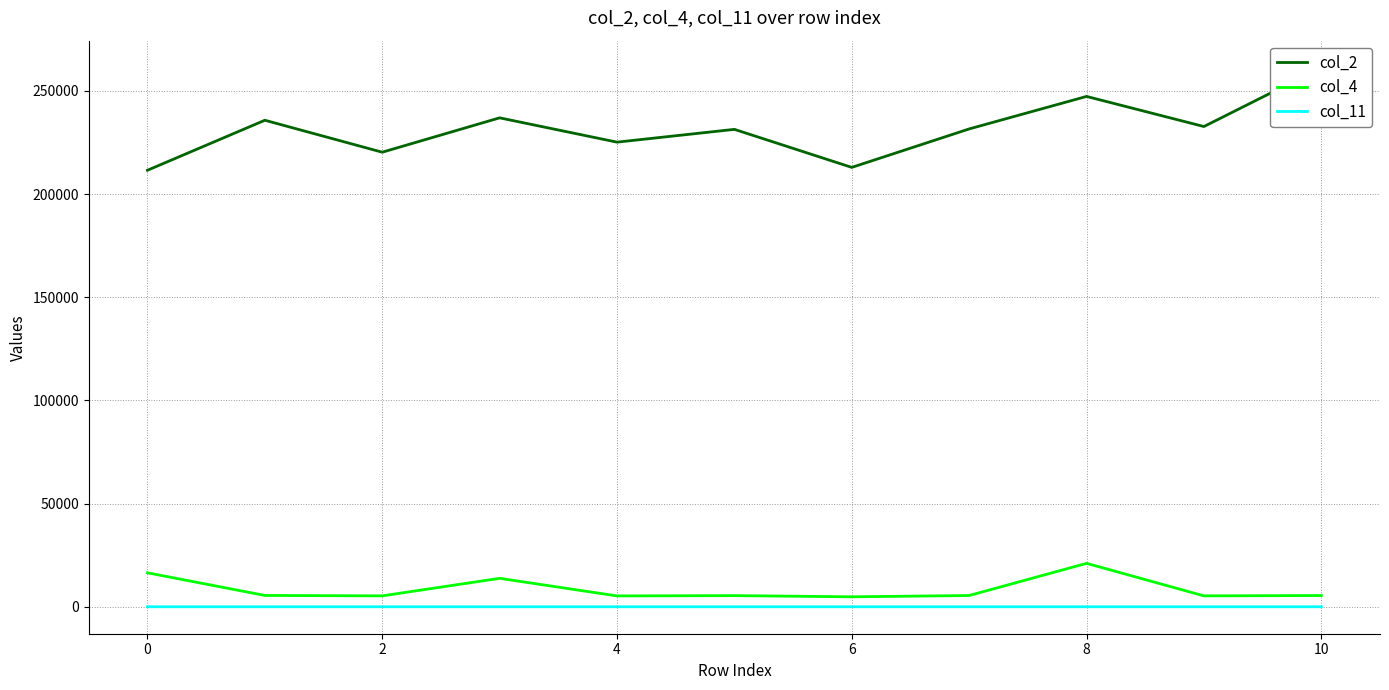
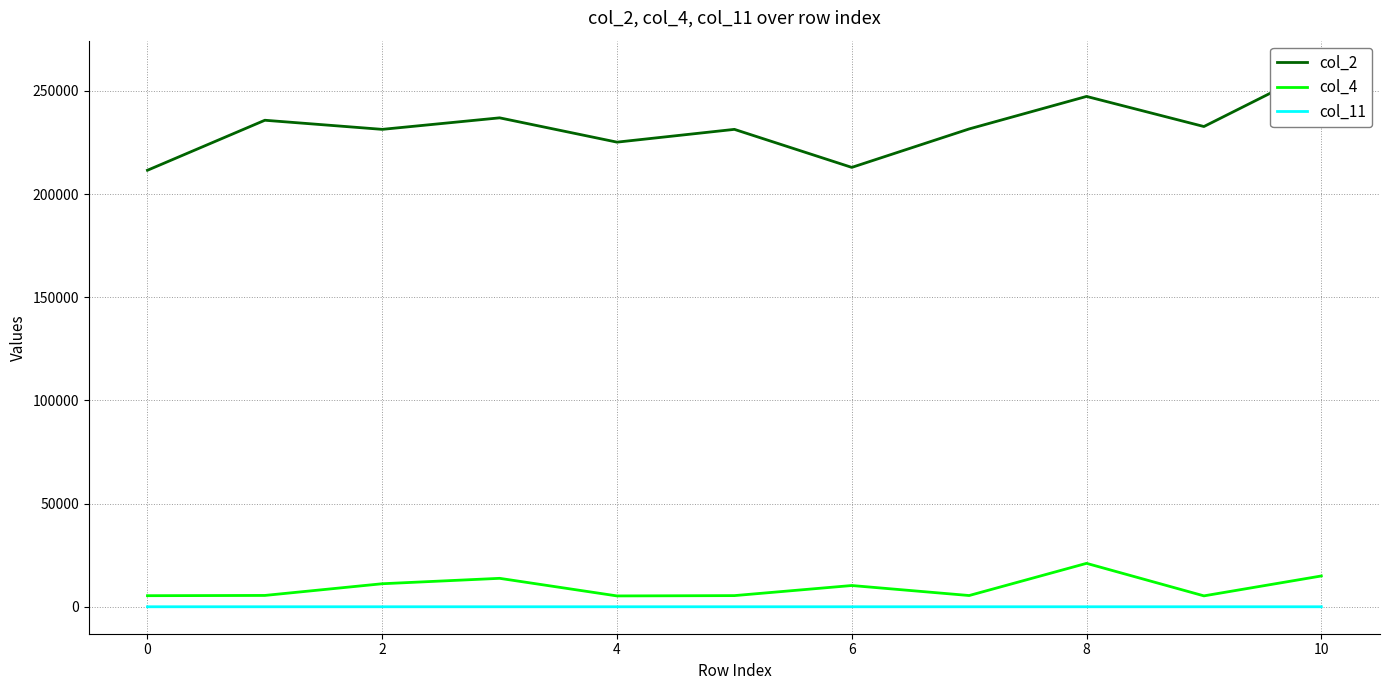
  {
    "col_2": {
      "0": 212000,
-     "2": 220000,
+     "2": 231000,
      "4": 225000,
      "6": 213000,
      "8": 247000
    },
    "col_4": {
-     "0": 17000,
-     "2": 5000,
+     "0": 5000,
+     "2": 11000,
      "4": 5000,
-     "6": 5000,
+     "6": 10000,
      "8": 21000,
-     "10": 6000
+     "10": 15000
    },
    "col_11": {
      "0": 0,
      "2": 0,
      "4": 0,
      "6": 0,
      "8": 0,
      "10": 0
    }
  }
